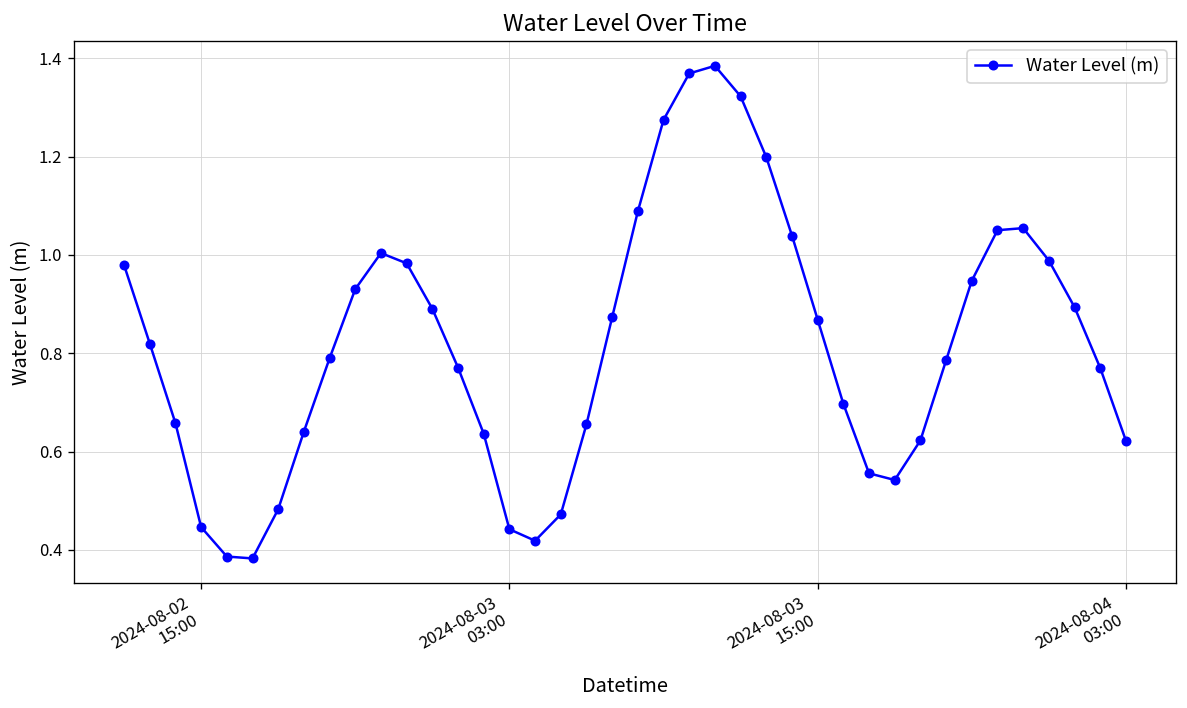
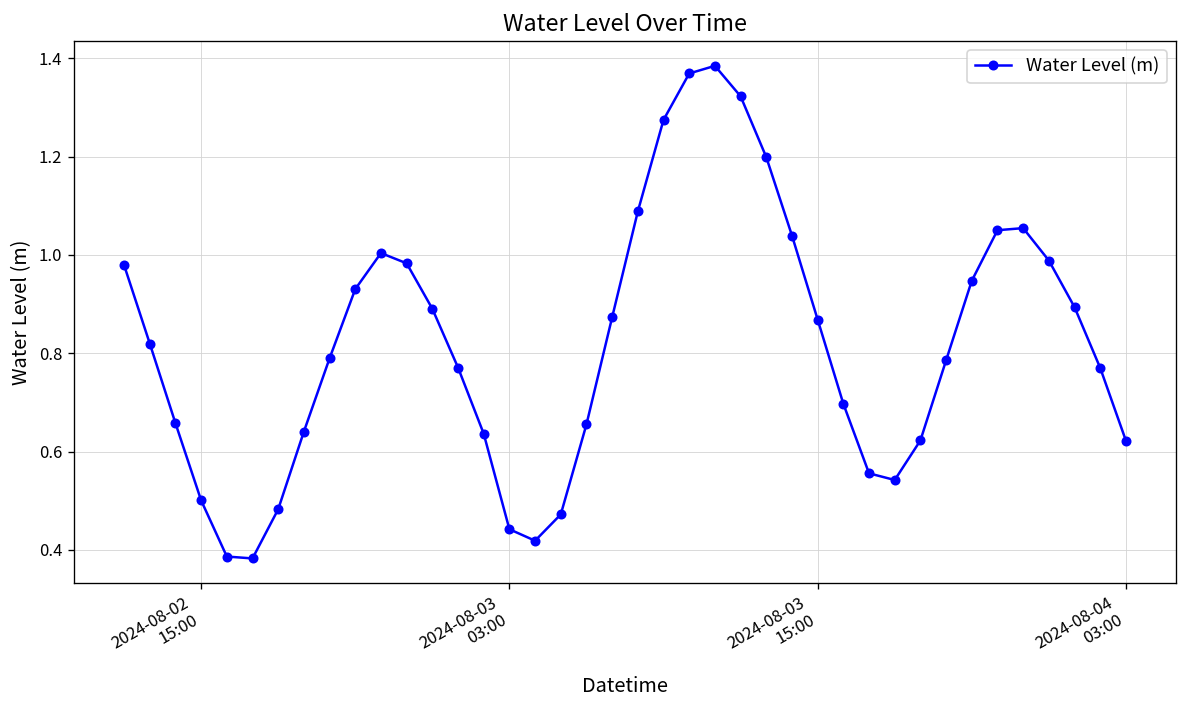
  {
-   "2024-08-02 15:00": 0.45,
+   "2024-08-02 15:00": 0.50,
    "2024-08-03 03:00": 0.44,
    "2024-08-03 15:00": 0.87,
    "2024-08-04 03:00": 0.62
  }
